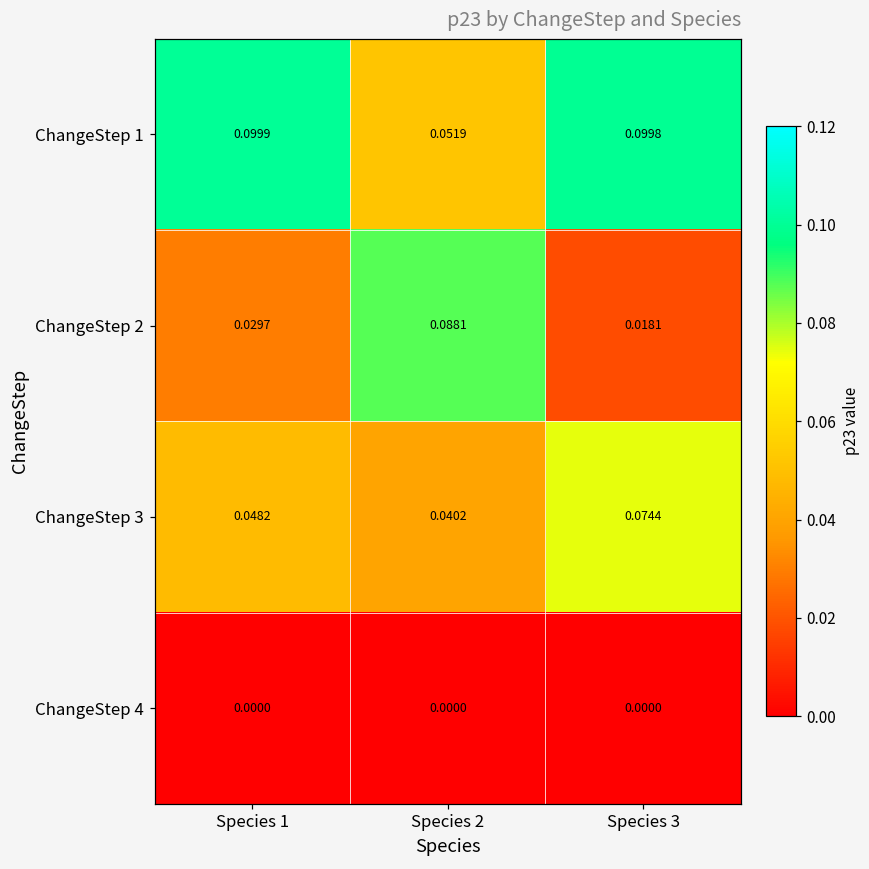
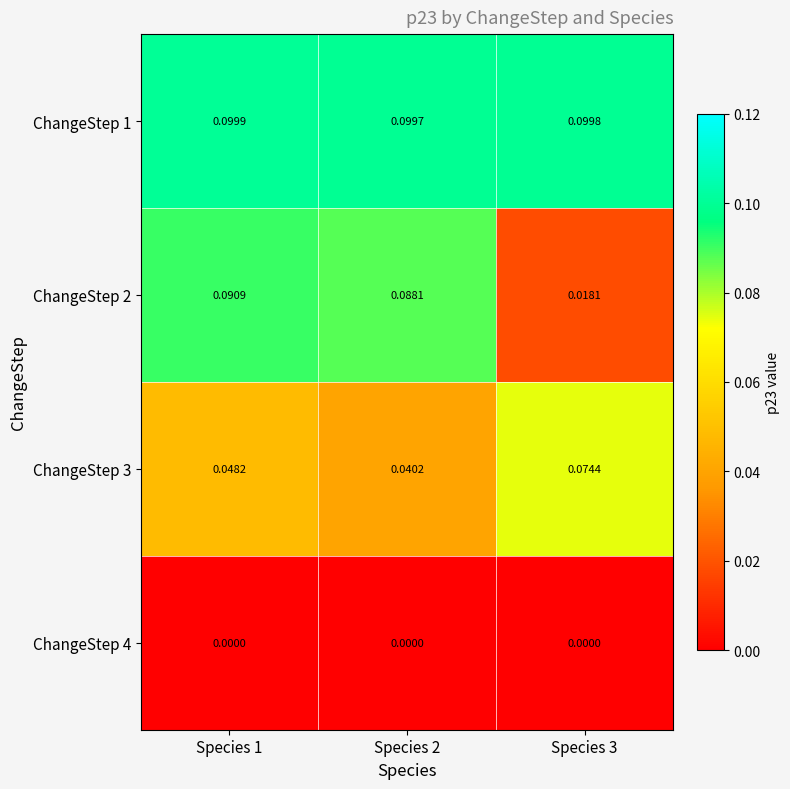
  {
    "ChangeStep 1": {
      "Species 1": 0.0999,
-     "Species 2": 0.0519,
+     "Species 2": 0.0997,
      "Species 3": 0.0998
    },
    "ChangeStep 2": {
-     "Species 1": 0.0297,
+     "Species 1": 0.0909,
      "Species 2": 0.0881,
      "Species 3": 0.0181
    },
    "ChangeStep 3": {
      "Species 1": 0.0482,
      "Species 2": 0.0402,
      "Species 3": 0.0744
    },
    "ChangeStep 4": {
      "Species 1": 0.0000,
      "Species 2": 0.0000,
      "Species 3": 0.0000
    }
  }
